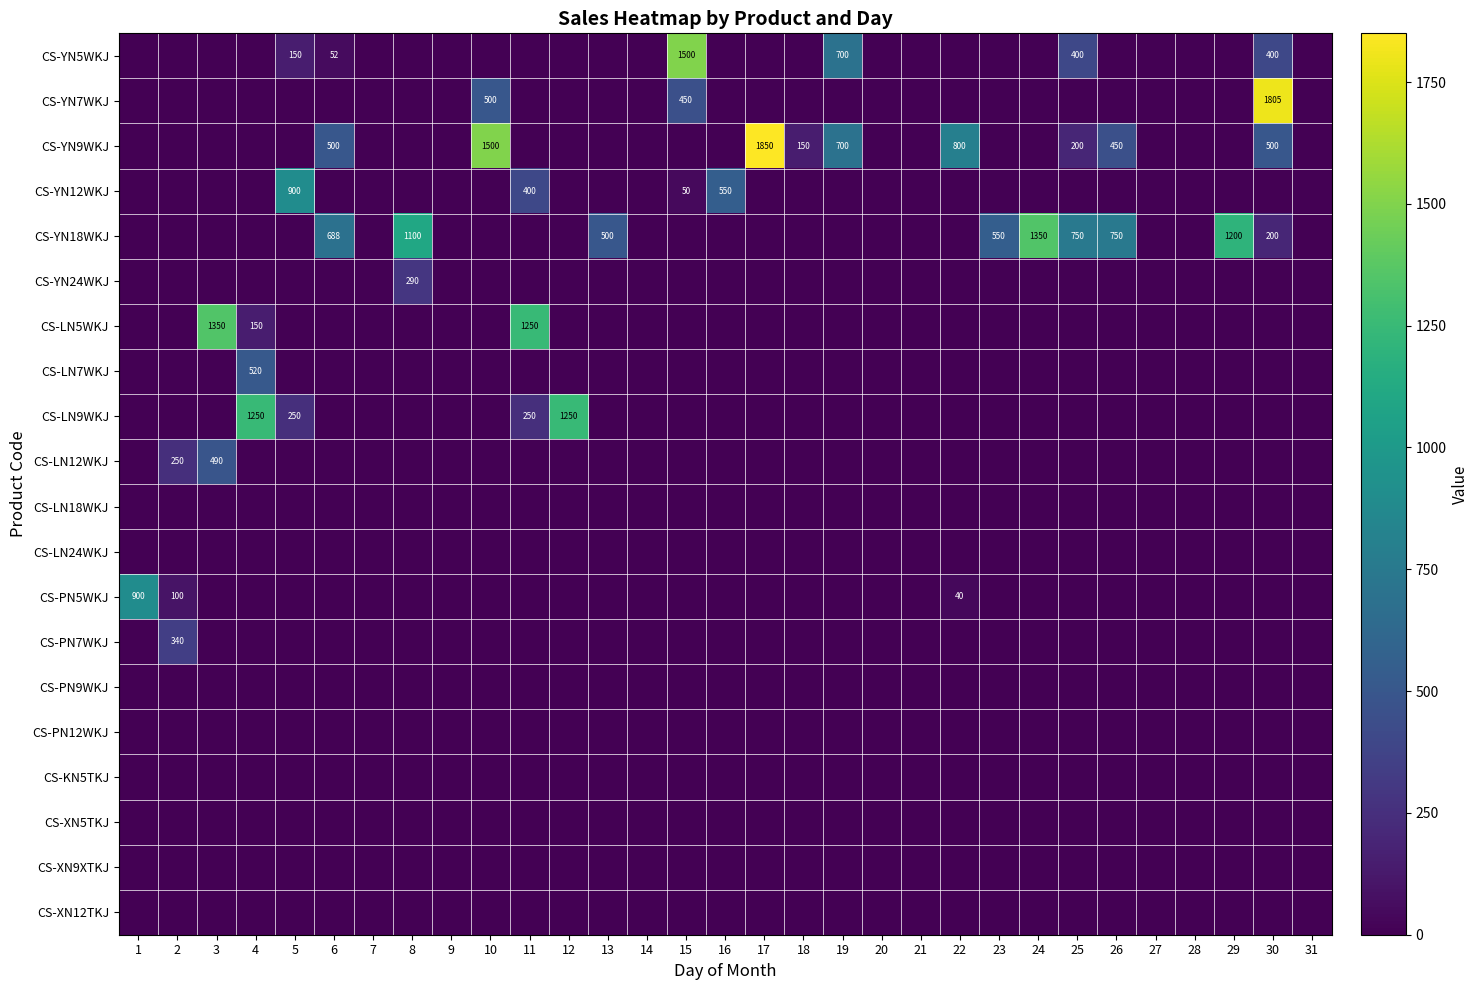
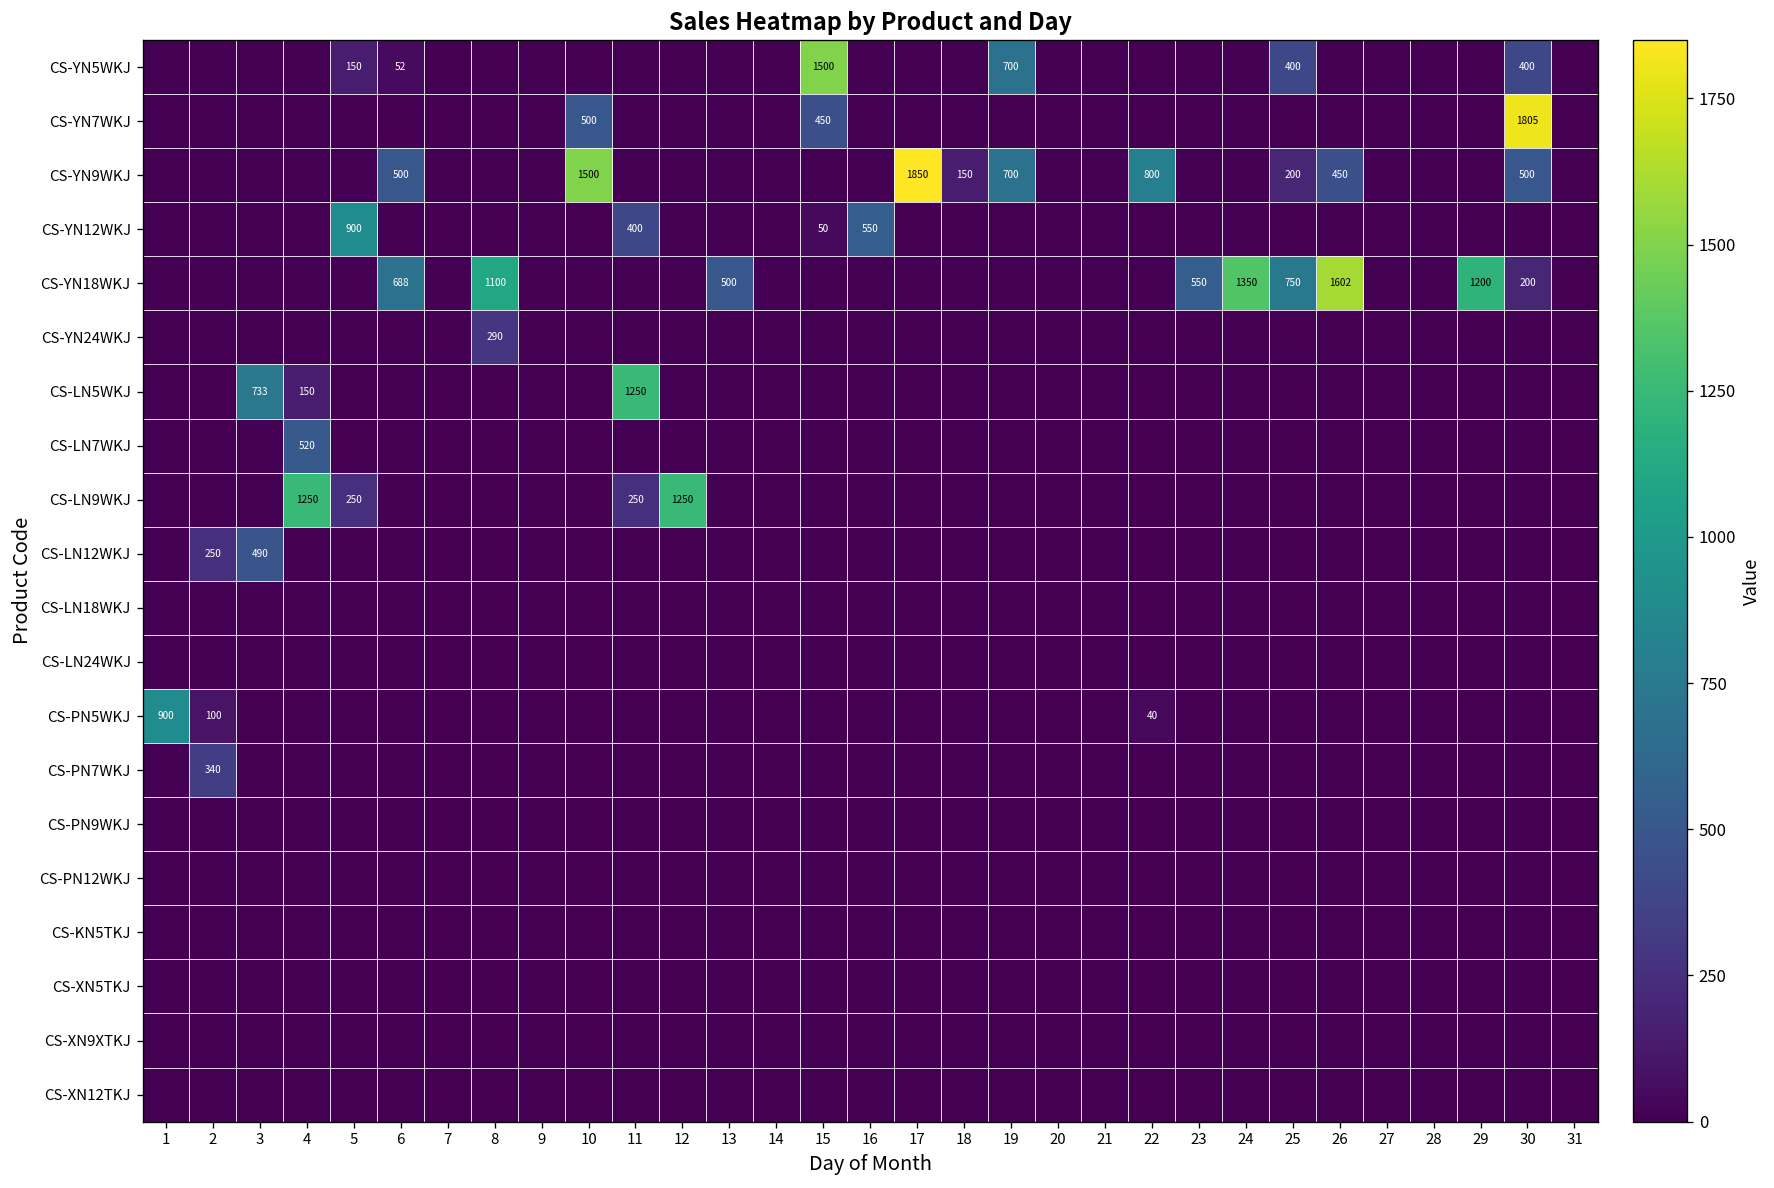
  {
    "CS-YN5WKJ": {
      "5": 150,
      "6": 52,
      "15": 1500,
      "19": 700,
      "25": 400,
      "30": 400
    },
    "CS-YN7WKJ": {
      "10": 500,
      "15": 450,
      "30": 1805
    },
    "CS-YN9WKJ": {
      "6": 500,
      "10": 1500,
      "17": 1850,
      "18": 150,
      "19": 700,
      "22": 800,
      "25": 200,
      "26": 450,
      "30": 500
    },
    "CS-YN12WKJ": {
      "5": 900,
      "11": 400,
      "15": 50,
      "16": 550
    },
    "CS-YN18WKJ": {
      "6": 688,
      "8": 1100,
      "13": 500,
      "23": 550,
      "24": 1350,
      "25": 750,
-     "26": 750,
+     "26": 1602,
      "29": 1200,
      "30": 200
    },
    "CS-YN24WKJ": {
      "8": 290
    },
    "CS-LN5WKJ": {
-     "3": 1350,
+     "3": 733,
      "4": 150,
      "11": 1250
    },
    "CS-LN7WKJ": {
      "4": 520
    },
    "CS-LN9WKJ": {
      "4": 1250,
      "5": 250,
      "11": 250,
      "12": 1250
    },
    "CS-LN12WKJ": {
      "2": 250,
      "3": 490
    },
    "CS-PN5WKJ": {
      "1": 900,
      "2": 100,
      "22": 40
    },
    "CS-PN7WKJ": {
      "2": 340
    }
  }
